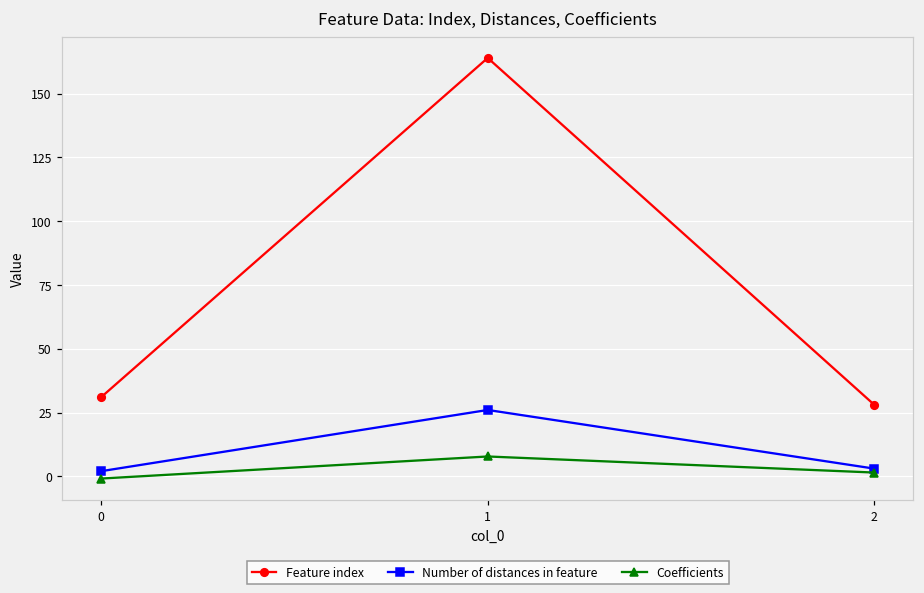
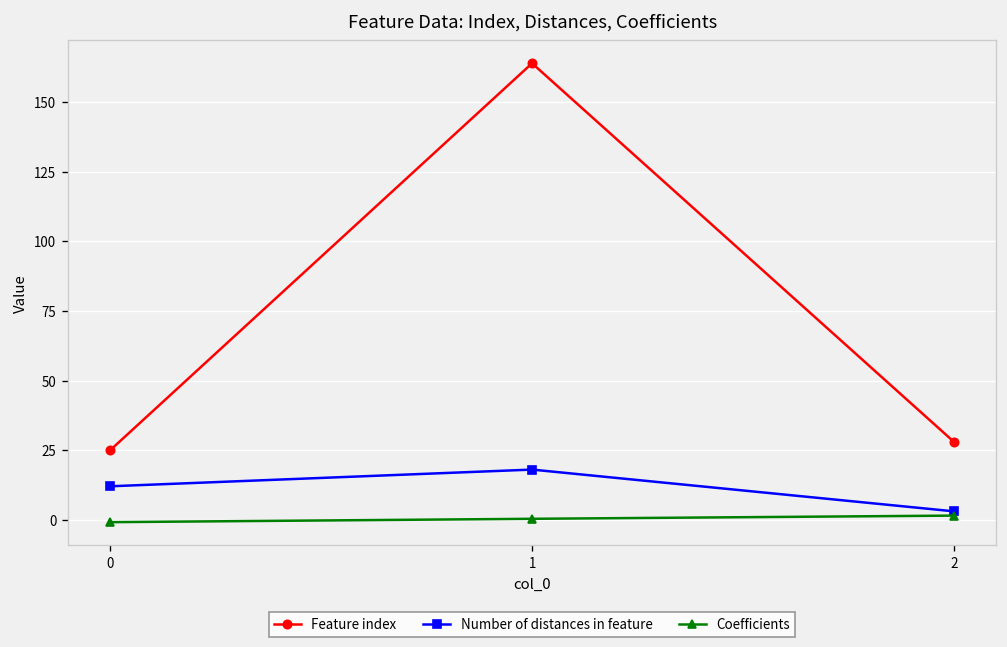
  {
    "Feature index": {
-     "0": 31,
+     "0": 25,
      "1": 164,
      "2": 28
    },
    "Number of distances in feature": {
-     "0": 2,
-     "1": 26,
+     "0": 12,
+     "1": 18,
      "2": 3
    },
    "Coefficients": {
      "0": -1,
-     "1": 8,
+     "1": 0,
      "2": 1
    }
  }
